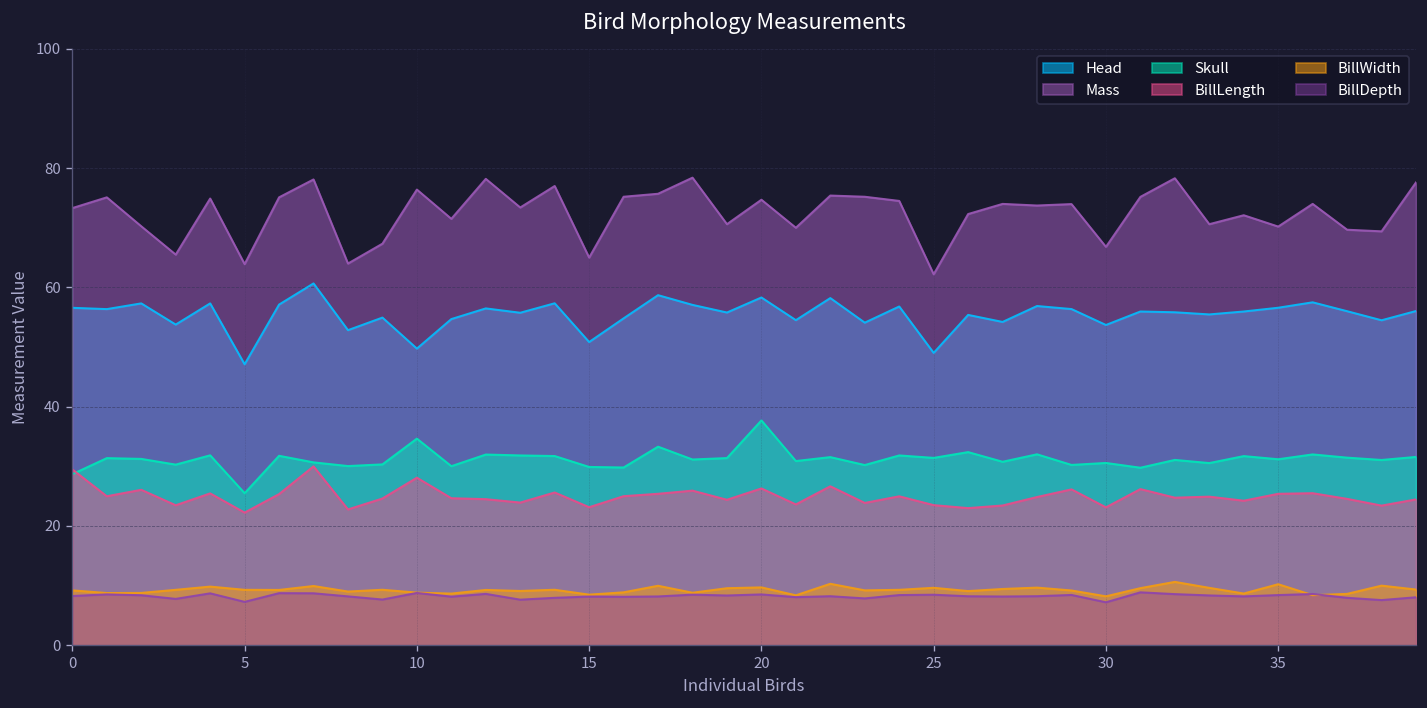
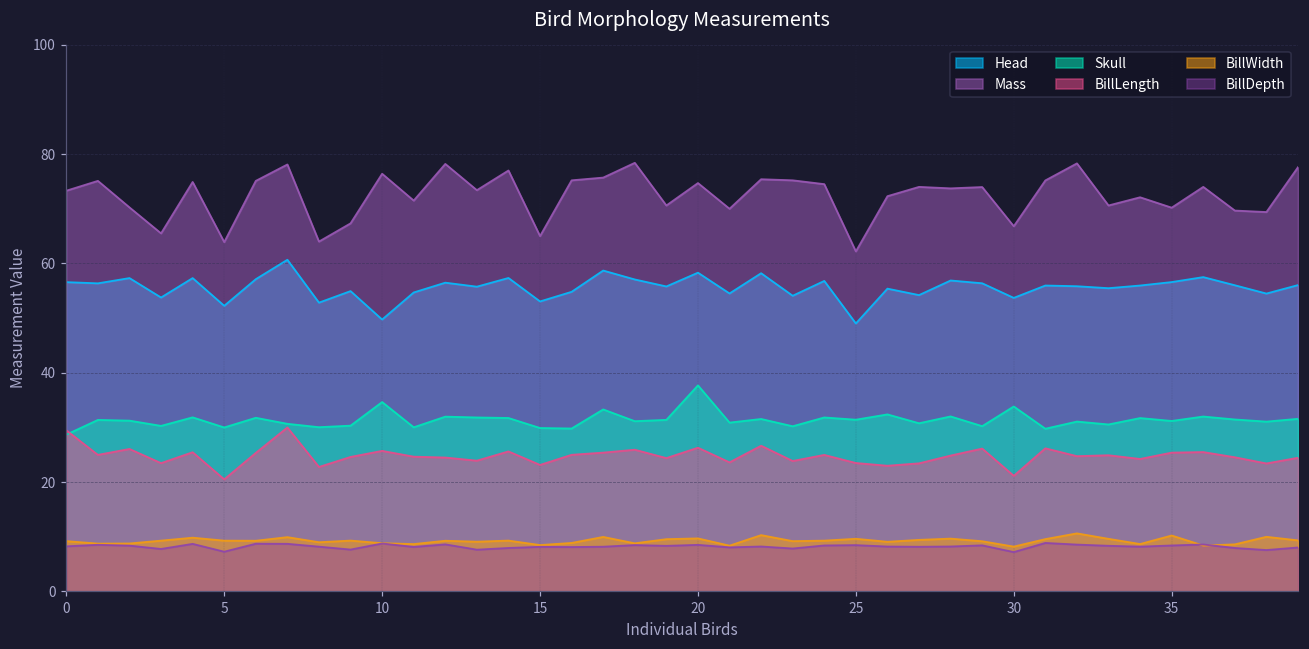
  {
    "Head": {
      "0": 57,
-     "5": 47,
+     "5": 52,
      "10": 50,
-     "15": 51,
+     "15": 53,
      "20": 58,
      "25": 49,
      "30": 54,
      "35": 57
    },
    "Skull": {
      "0": 29,
-     "5": 26,
+     "5": 30,
      "10": 35,
      "15": 30,
      "20": 38,
      "25": 31,
-     "30": 31,
+     "30": 34,
      "35": 31
    },
    "BillLength": {
      "0": 29,
-     "5": 22,
-     "10": 28,
+     "5": 21,
+     "10": 26,
      "15": 23,
      "20": 26,
      "25": 24,
-     "30": 23,
+     "30": 21,
      "35": 25
    },
    "BillWidth": {
      "0": 9,
      "5": 9,
      "20": 10,
      "25": 10,
      "30": 8,
      "35": 10
    }
  }
